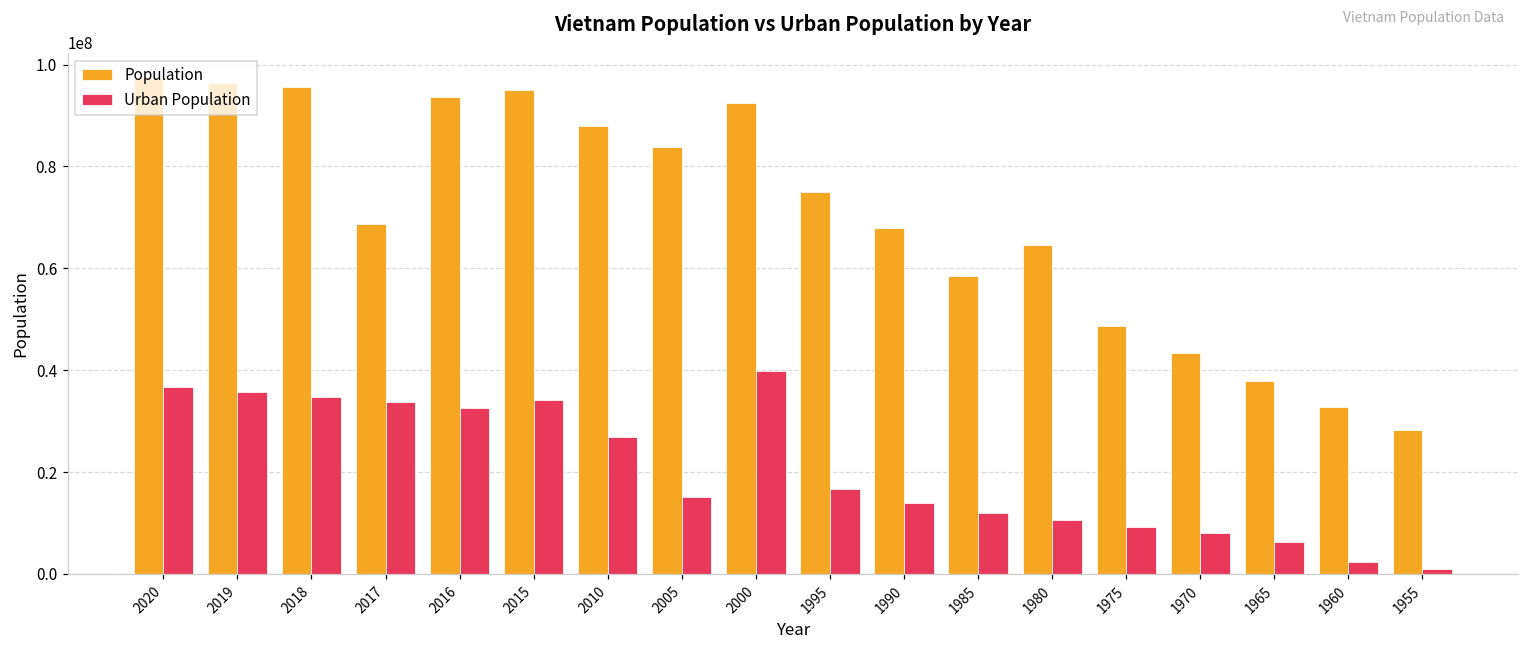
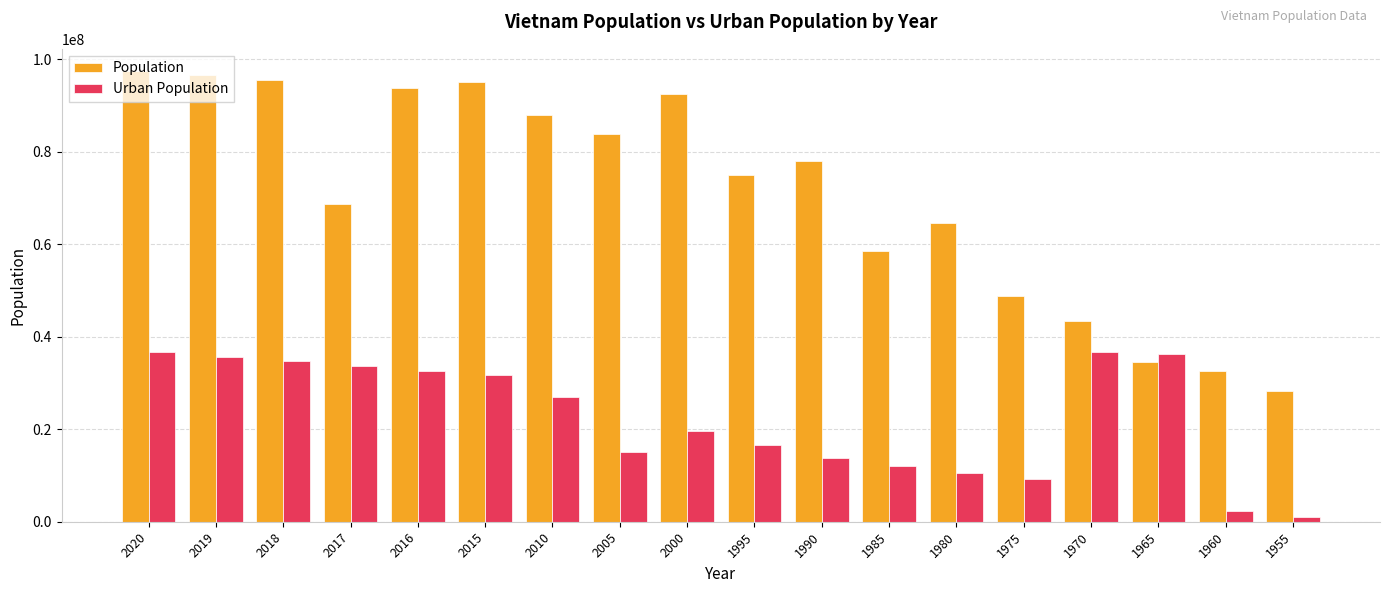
  {
    "Population": {
      "2018": 96000000,
      "2017": 69000000,
      "2016": 94000000,
      "2015": 95000000,
      "2010": 88000000,
      "2005": 84000000,
      "2000": 93000000,
      "1995": 75000000,
-     "1990": 68000000,
+     "1990": 78000000,
      "1985": 58000000,
      "1980": 65000000,
      "1975": 49000000,
      "1970": 43000000,
-     "1965": 38000000,
+     "1965": 35000000,
      "1960": 33000000,
      "1955": 28000000
    },
    "Urban Population": {
      "2020": 37000000,
      "2019": 36000000,
      "2018": 35000000,
      "2017": 34000000,
      "2016": 33000000,
-     "2015": 34000000,
+     "2015": 32000000,
      "2010": 27000000,
      "2005": 15000000,
-     "2000": 40000000,
+     "2000": 20000000,
      "1995": 17000000,
      "1990": 14000000,
      "1985": 12000000,
      "1980": 10000000,
      "1975": 9000000,
-     "1970": 8000000,
-     "1965": 6000000,
+     "1970": 37000000,
+     "1965": 36000000,
      "1960": 2000000,
      "1955": 1000000
    }
  }
